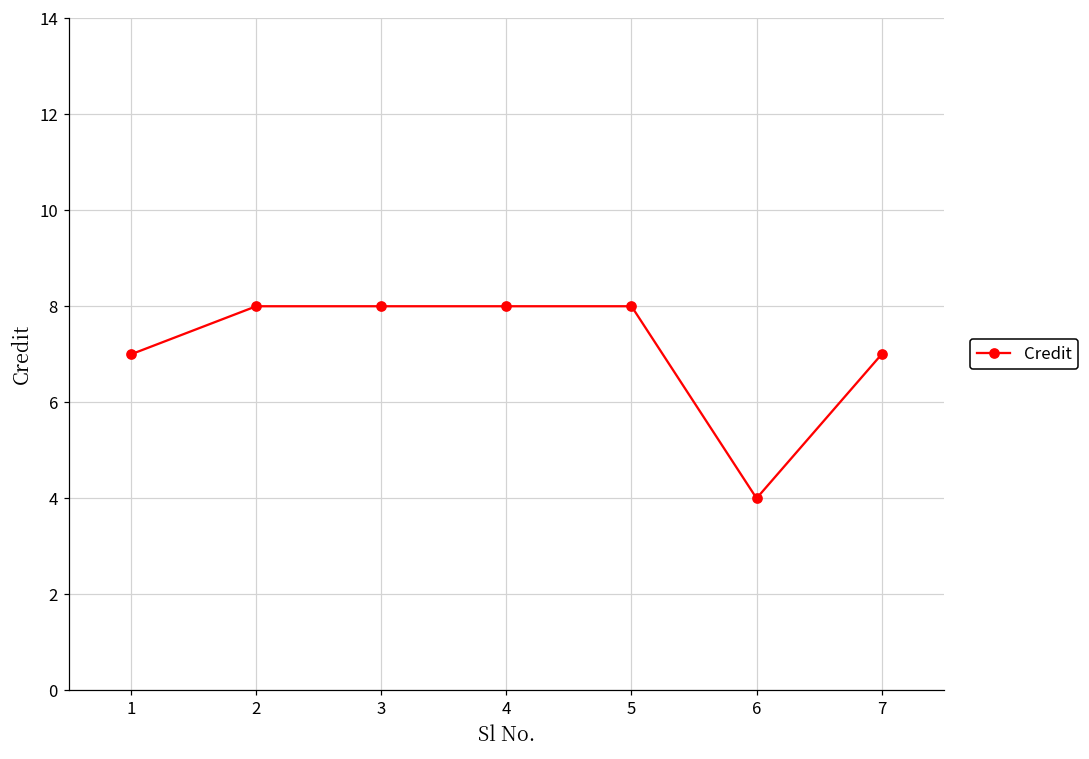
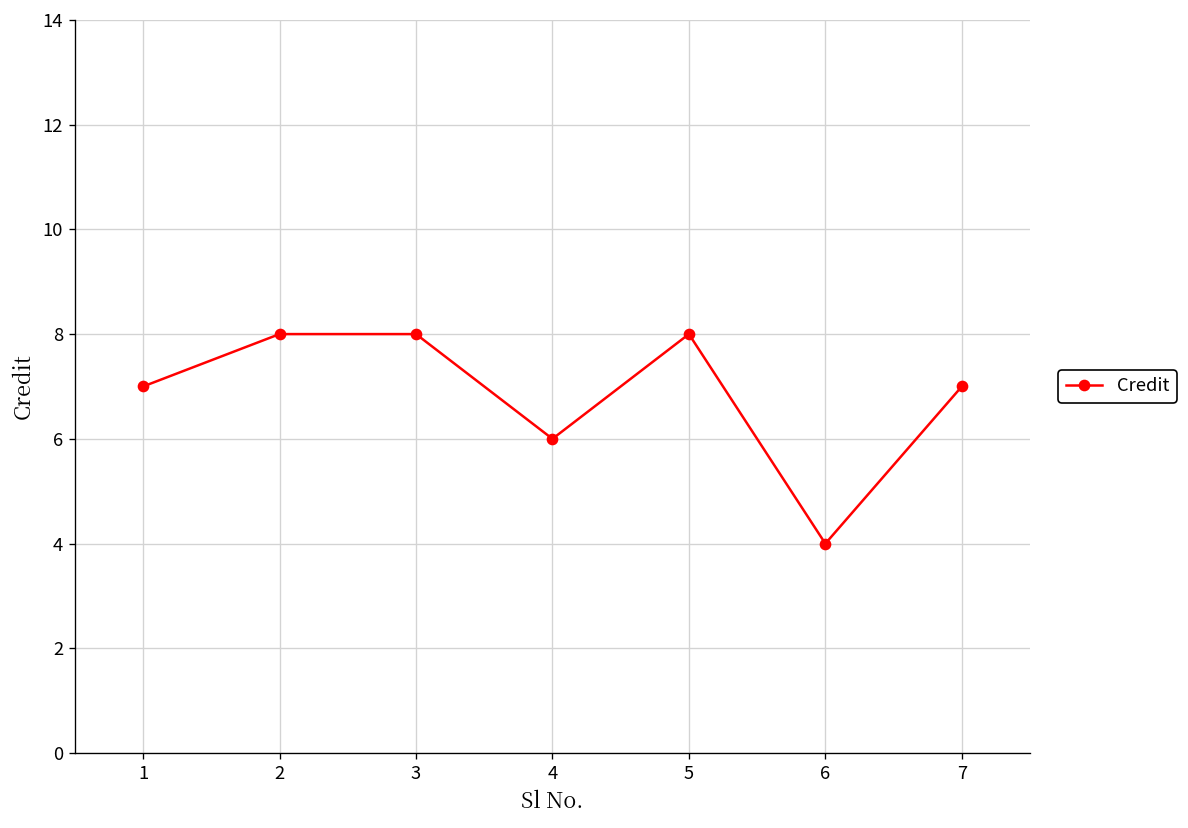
  {
    "1": 7,
    "2": 8,
    "3": 8,
-   "4": 8,
+   "4": 6,
    "5": 8,
    "6": 4,
    "7": 7
  }
